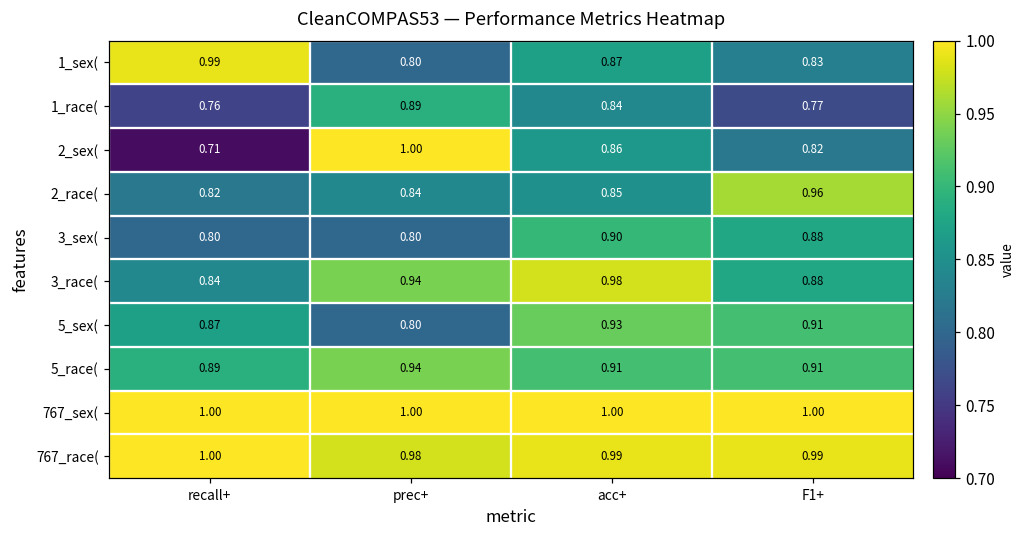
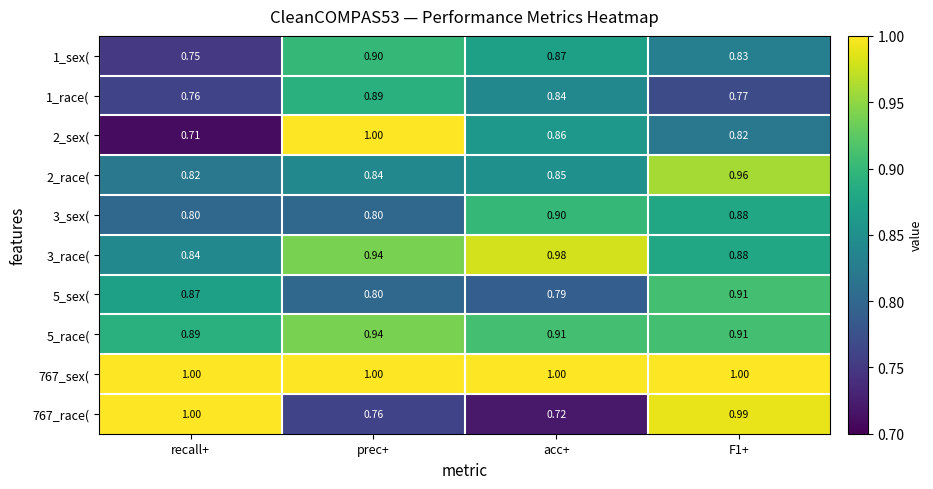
  {
    "1_sex(": {
-     "recall+": 0.99,
-     "prec+": 0.80,
+     "recall+": 0.75,
+     "prec+": 0.90,
      "acc+": 0.87,
      "F1+": 0.83
    },
    "1_race(": {
      "recall+": 0.76,
      "prec+": 0.89,
      "acc+": 0.84,
      "F1+": 0.77
    },
    "2_sex(": {
      "recall+": 0.71,
      "prec+": 1.00,
      "acc+": 0.86,
      "F1+": 0.82
    },
    "2_race(": {
      "recall+": 0.82,
      "prec+": 0.84,
      "acc+": 0.85,
      "F1+": 0.96
    },
    "3_sex(": {
      "recall+": 0.80,
      "prec+": 0.80,
      "acc+": 0.90,
      "F1+": 0.88
    },
    "3_race(": {
      "recall+": 0.84,
      "prec+": 0.94,
      "acc+": 0.98,
      "F1+": 0.88
    },
    "5_sex(": {
      "recall+": 0.87,
      "prec+": 0.80,
-     "acc+": 0.93,
+     "acc+": 0.79,
      "F1+": 0.91
    },
    "5_race(": {
      "recall+": 0.89,
      "prec+": 0.94,
      "acc+": 0.91,
      "F1+": 0.91
    },
    "767_sex(": {
      "recall+": 1.00,
      "prec+": 1.00,
      "acc+": 1.00,
      "F1+": 1.00
    },
    "767_race(": {
      "recall+": 1.00,
-     "prec+": 0.98,
-     "acc+": 0.99,
+     "prec+": 0.76,
+     "acc+": 0.72,
      "F1+": 0.99
    }
  }
